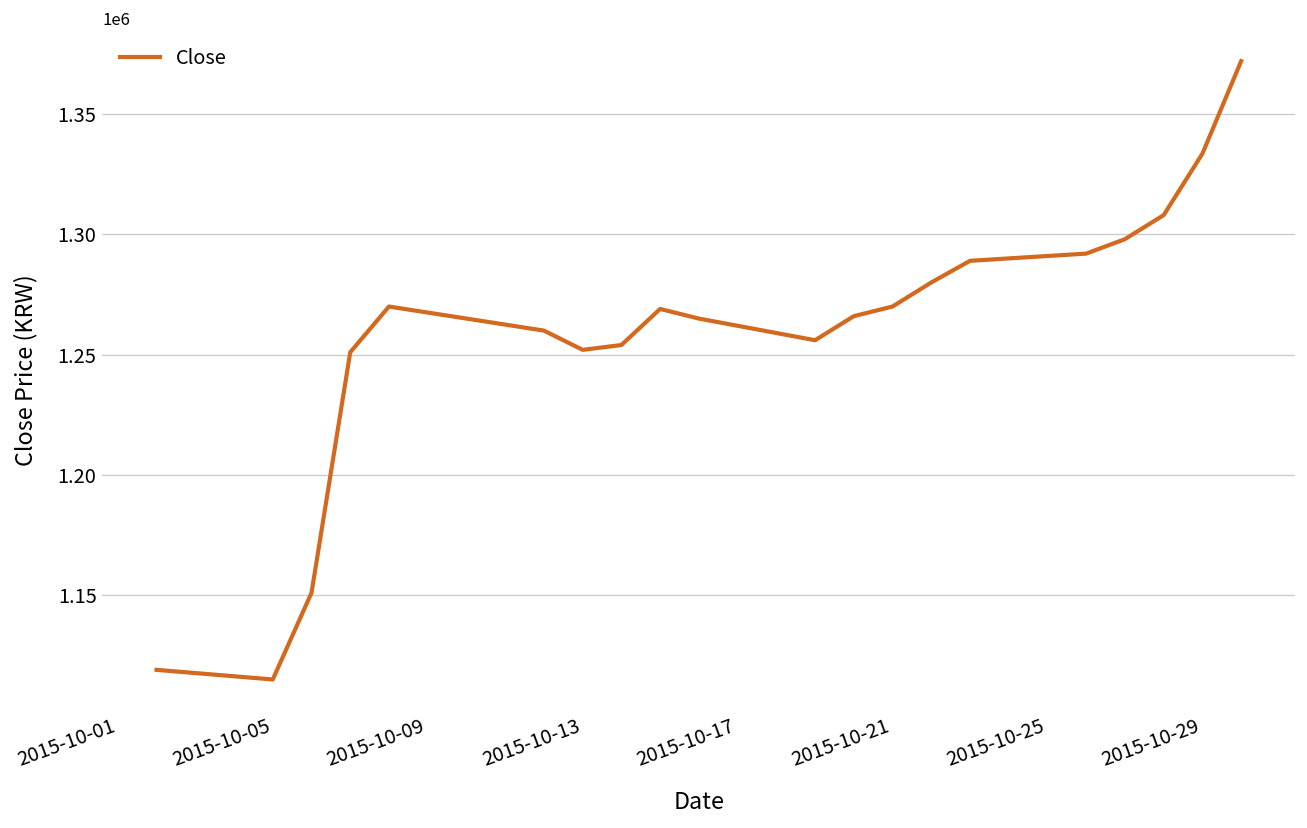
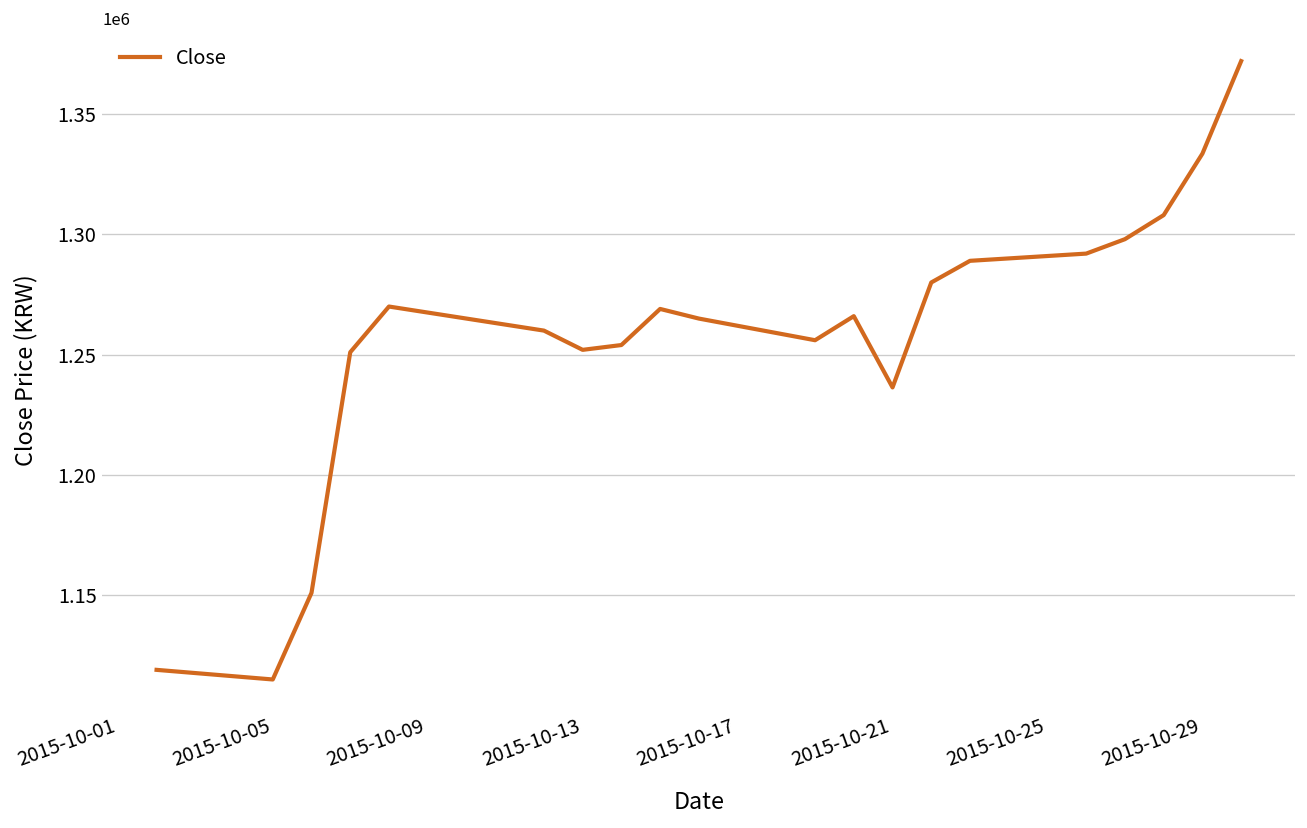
  {
    "2015-10-05": 1115000,
    "2015-10-13": 1252000,
-   "2015-10-21": 1270000,
+   "2015-10-21": 1236000,
    "2015-10-29": 1334000
  }
